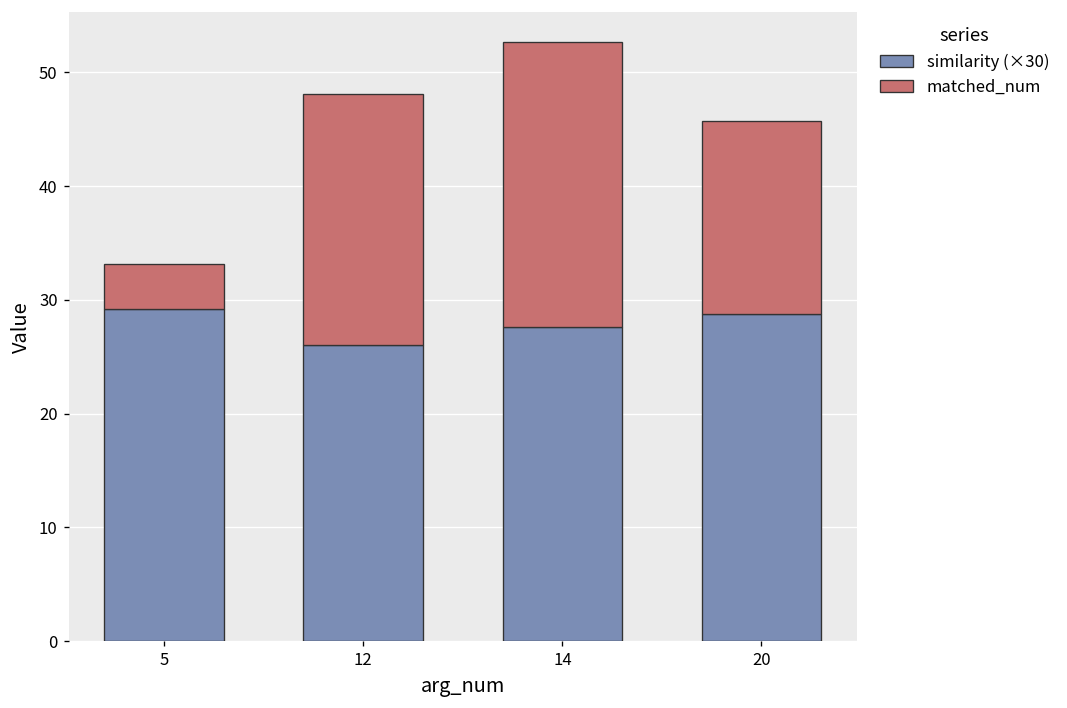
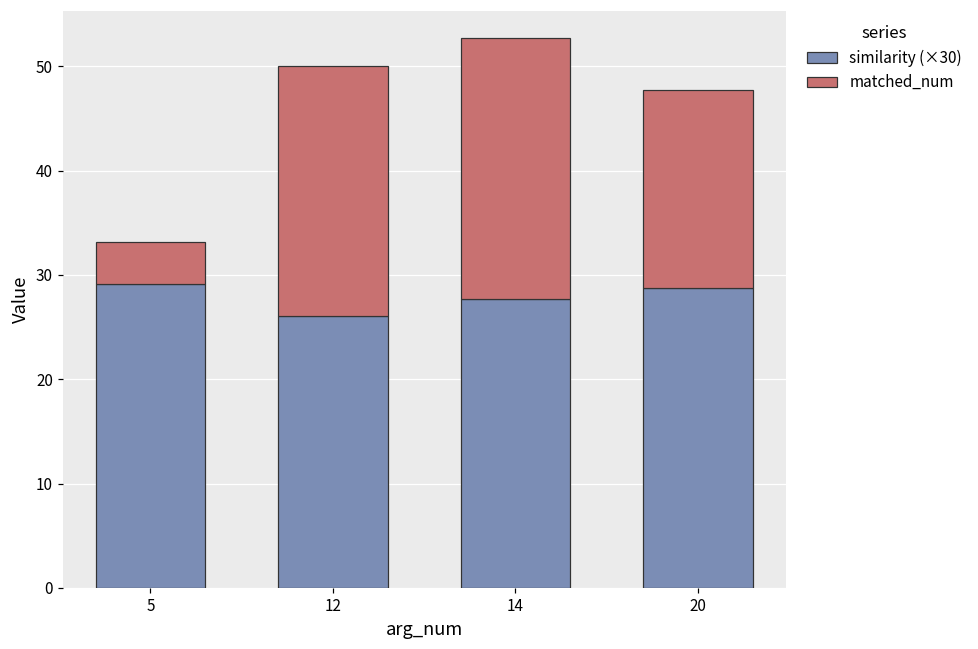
  {
    "similarity (×30)": {
      "5": 29,
      "12": 26,
      "14": 28,
      "20": 29
    },
    "matched_num": {
      "5": 4,
-     "12": 22,
+     "12": 24,
      "14": 25,
-     "20": 17
+     "20": 19
    }
  }
